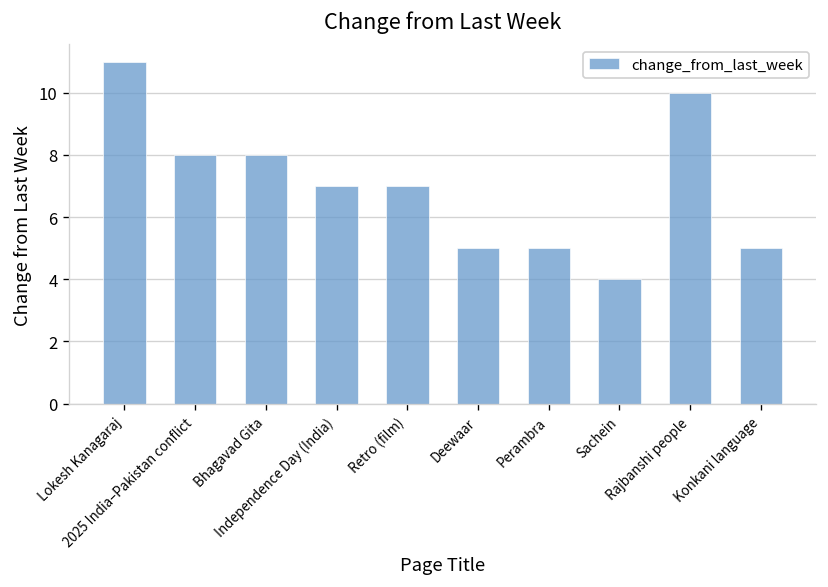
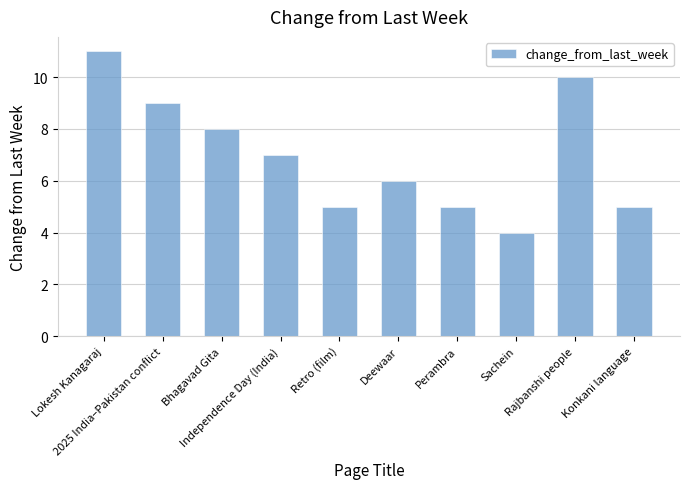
  {
    "Lokesh Kanagaraj": 11,
-   "2025 India–Pakistan conflict": 8,
+   "2025 India–Pakistan conflict": 9,
    "Bhagavad Gita": 8,
    "Independence Day (India)": 7,
-   "Retro (film)": 7,
-   "Deewaar": 5,
+   "Retro (film)": 5,
+   "Deewaar": 6,
    "Perambra": 5,
    "Sachein": 4,
    "Rajbanshi people": 10,
    "Konkani language": 5
  }
